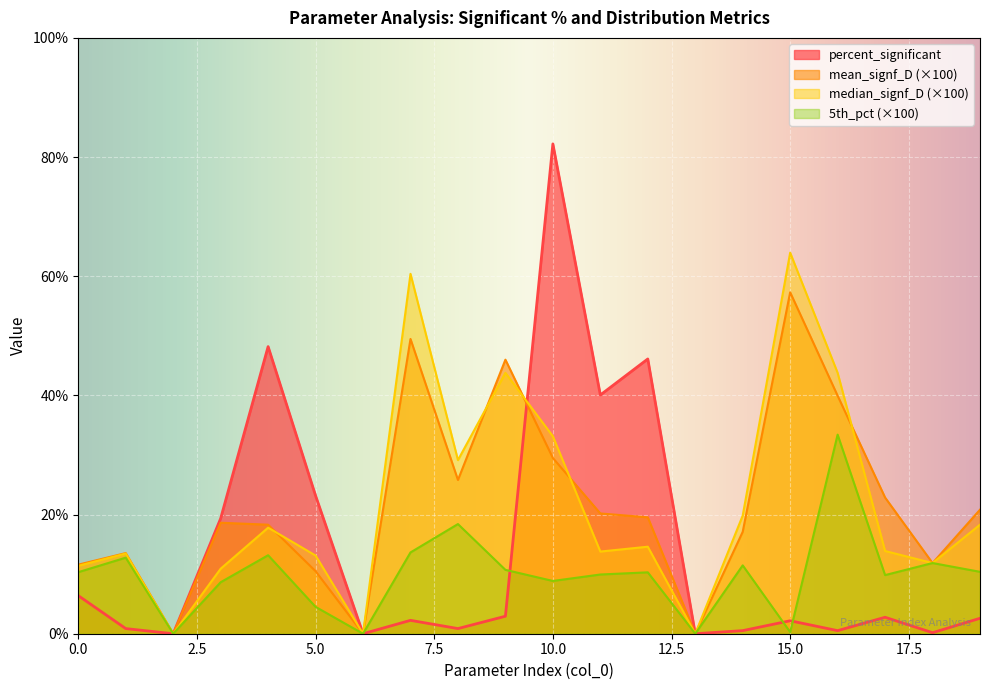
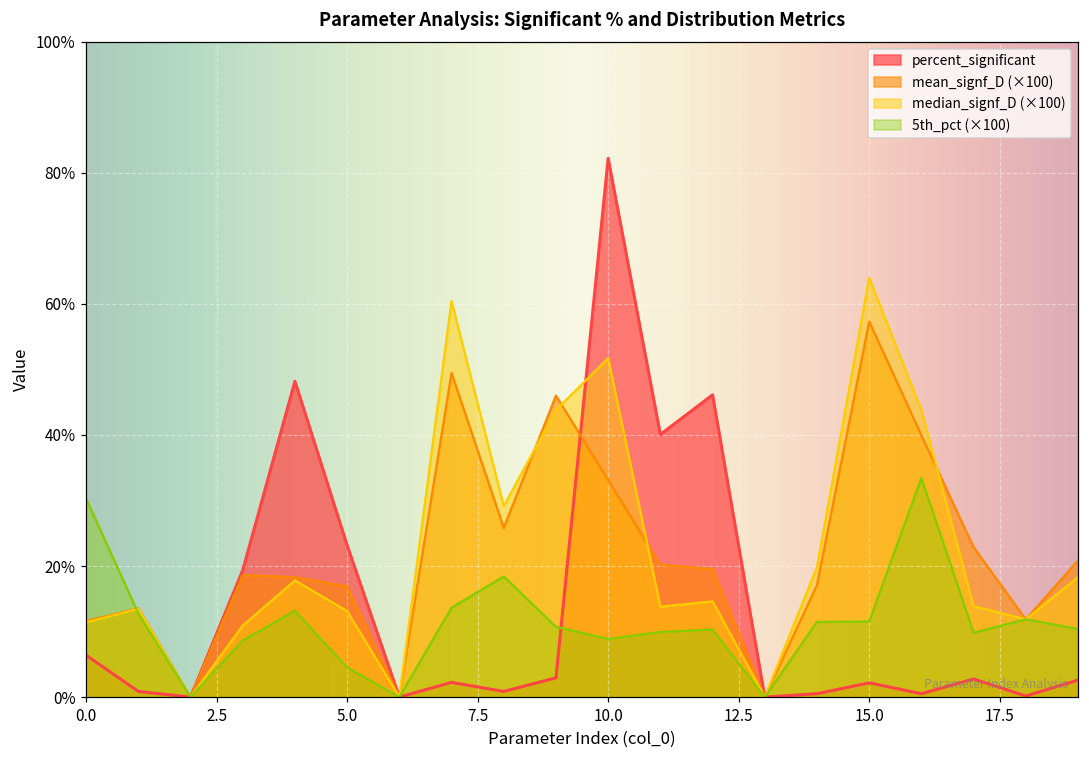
  {
    "percent_significant": {
      "0.0": "6%",
      "5.0": "23%",
      "10.0": "82%",
      "15.0": "2%"
    },
    "mean_signf_D (×100)": {
-     "5.0": "10%",
-     "10.0": "29%",
+     "5.0": "17%",
+     "10.0": "33%",
      "15.0": "57%"
    },
    "median_signf_D (×100)": {
      "5.0": "13%",
-     "10.0": "33%",
+     "10.0": "52%",
      "15.0": "64%"
    },
    "5th_pct (×100)": {
-     "0.0": "10%",
+     "0.0": "30%",
      "5.0": "5%",
      "10.0": "9%",
-     "15.0": "0%"
+     "15.0": "12%"
    }
  }
